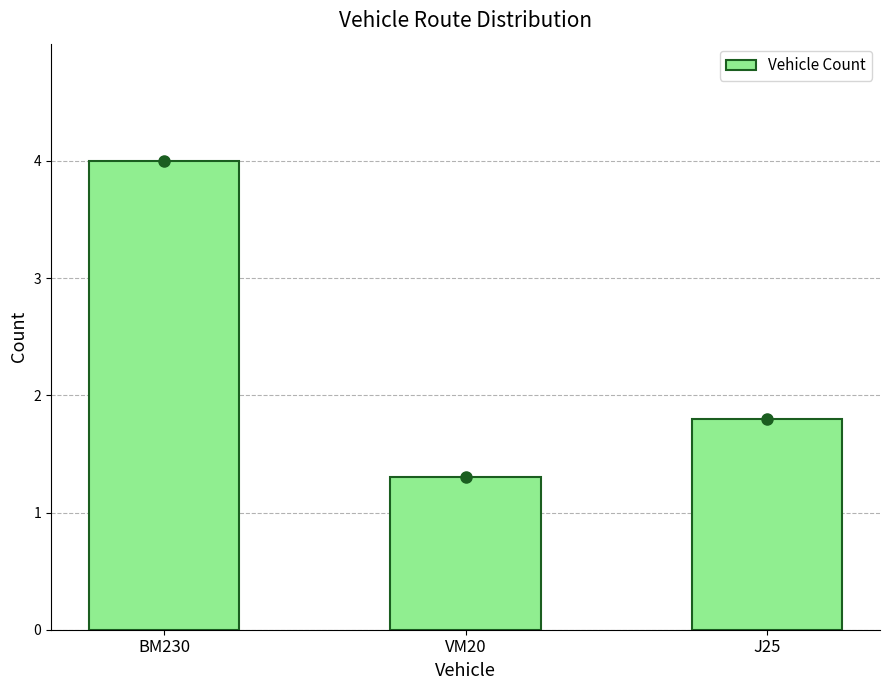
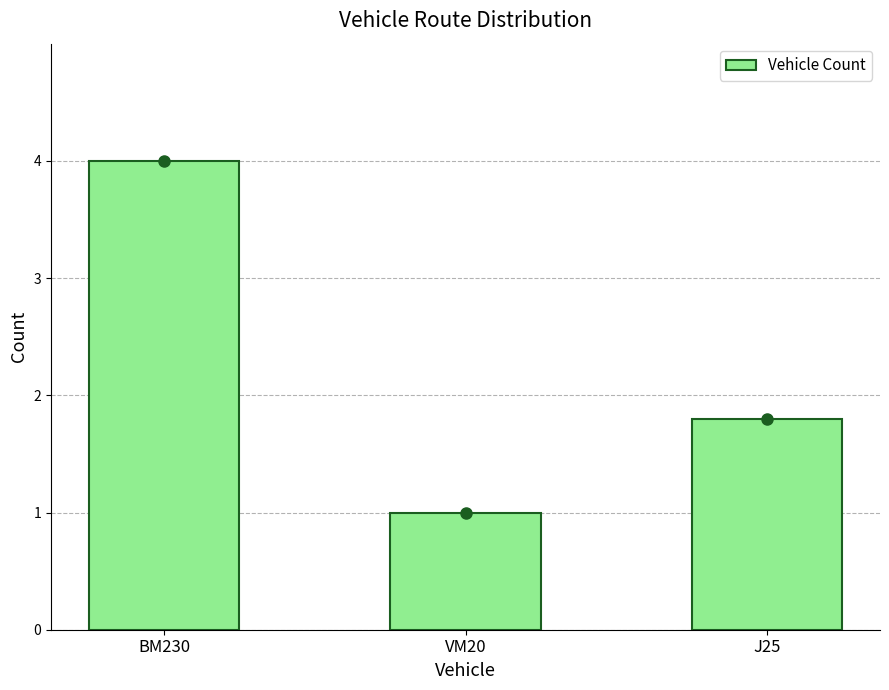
  {
    "Vehicle Count": {
      "BM230": 4.0,
-     "VM20": 1.3,
+     "VM20": 1.0,
      "J25": 1.8
    }
  }
